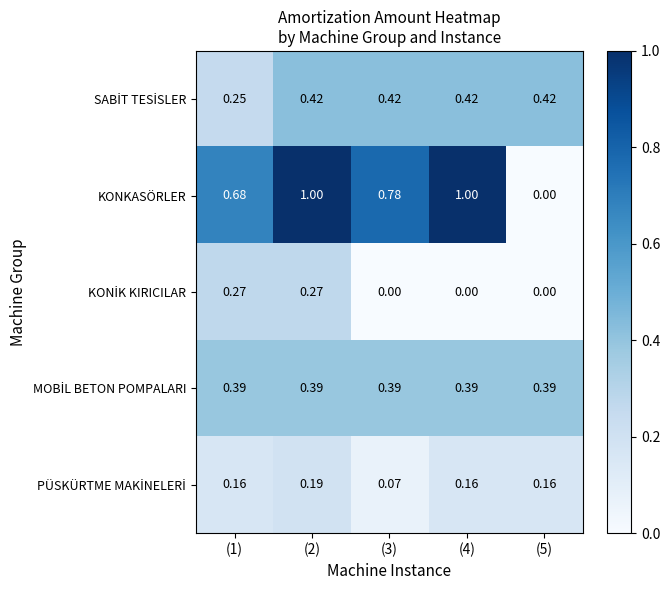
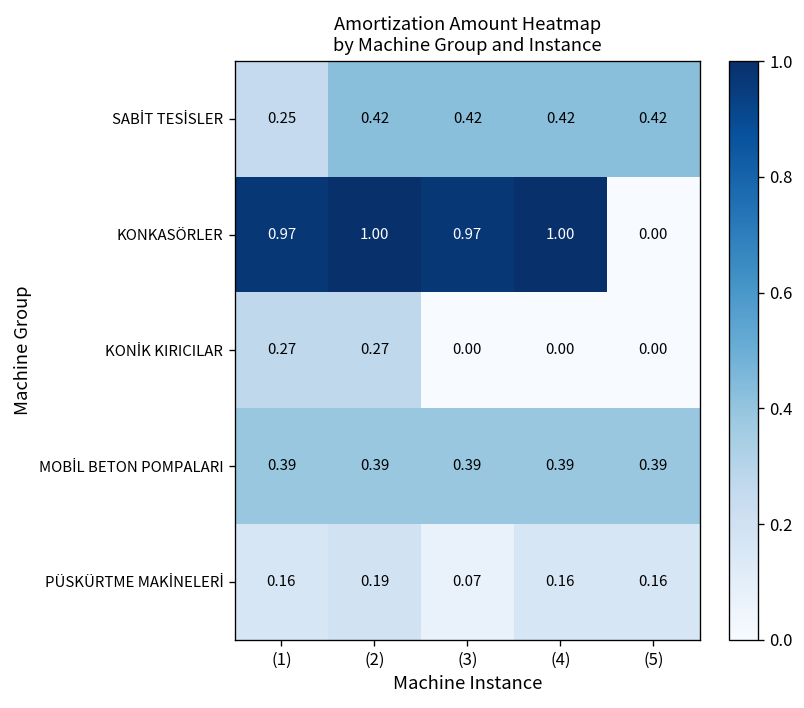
  {
    "SABİT TESİSLER": {
      "(1)": 0.25,
      "(2)": 0.42,
      "(3)": 0.42,
      "(4)": 0.42,
      "(5)": 0.42
    },
    "KONKASÖRLER": {
-     "(1)": 0.68,
+     "(1)": 0.97,
      "(2)": 1.00,
-     "(3)": 0.78,
+     "(3)": 0.97,
      "(4)": 1.00,
      "(5)": 0.00
    },
    "KONİK KIRICILAR": {
      "(1)": 0.27,
      "(2)": 0.27,
      "(3)": 0.00,
      "(4)": 0.00,
      "(5)": 0.00
    },
    "MOBİL BETON POMPALARI": {
      "(1)": 0.39,
      "(2)": 0.39,
      "(3)": 0.39,
      "(4)": 0.39,
      "(5)": 0.39
    },
    "PÜSKÜRTME MAKİNELERİ": {
      "(1)": 0.16,
      "(2)": 0.19,
      "(3)": 0.07,
      "(4)": 0.16,
      "(5)": 0.16
    }
  }
